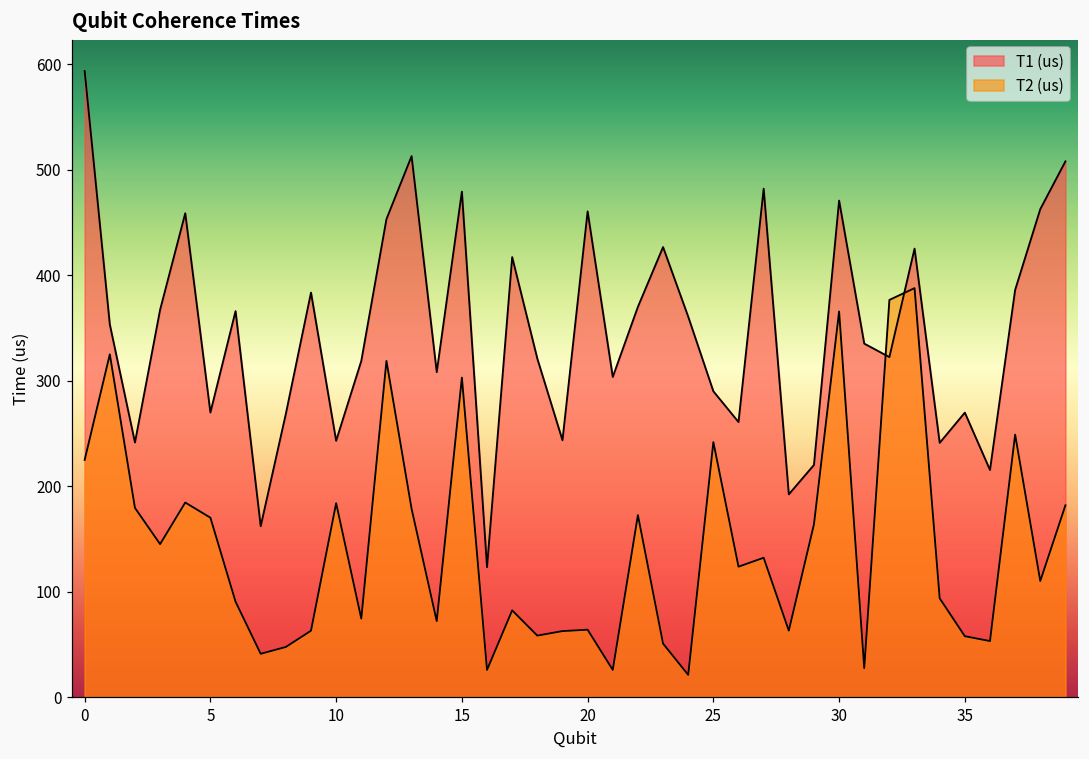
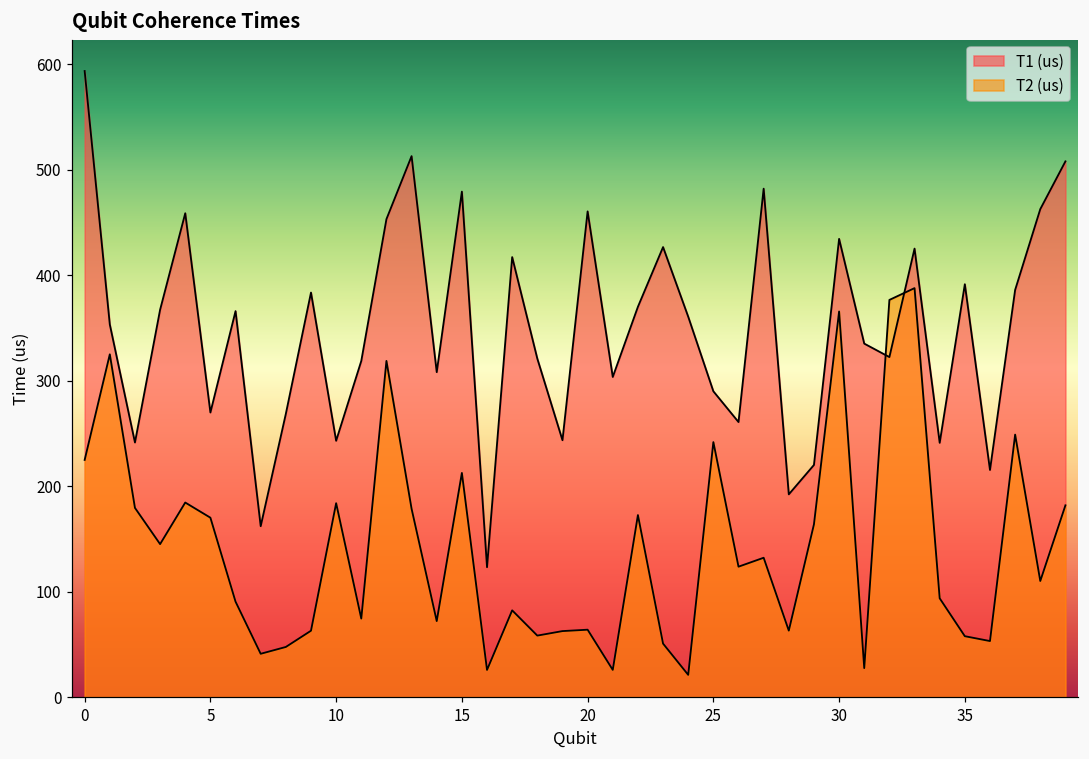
  {
    "T1 (us)": {
      "0": 590,
      "5": 270,
      "10": 240,
      "15": 480,
      "20": 460,
      "25": 290,
-     "30": 470,
-     "35": 270
+     "30": 430,
+     "35": 390
    },
    "T2 (us)": {
      "0": 220,
      "5": 170,
      "10": 180,
-     "15": 300,
+     "15": 210,
      "20": 60,
      "25": 240,
      "30": 370,
      "35": 60
    }
  }
